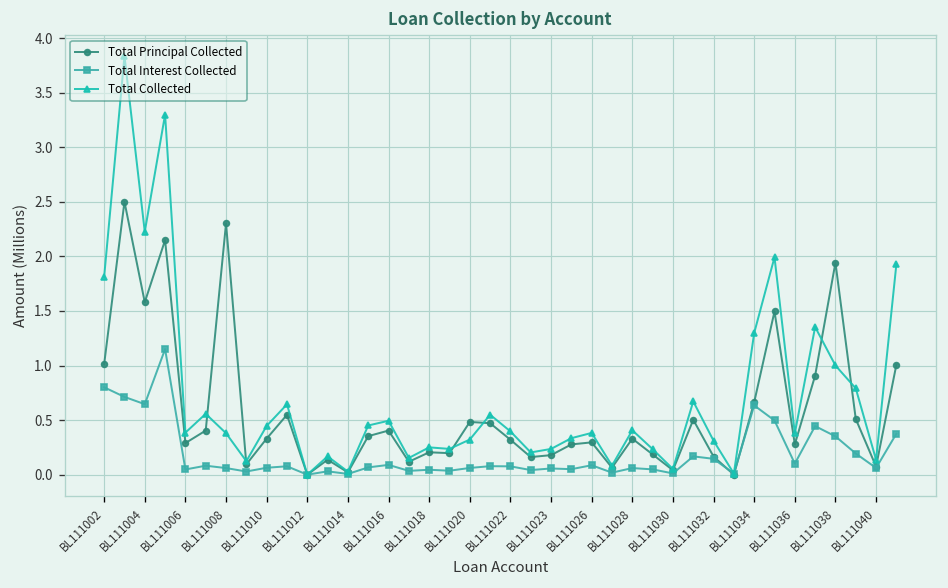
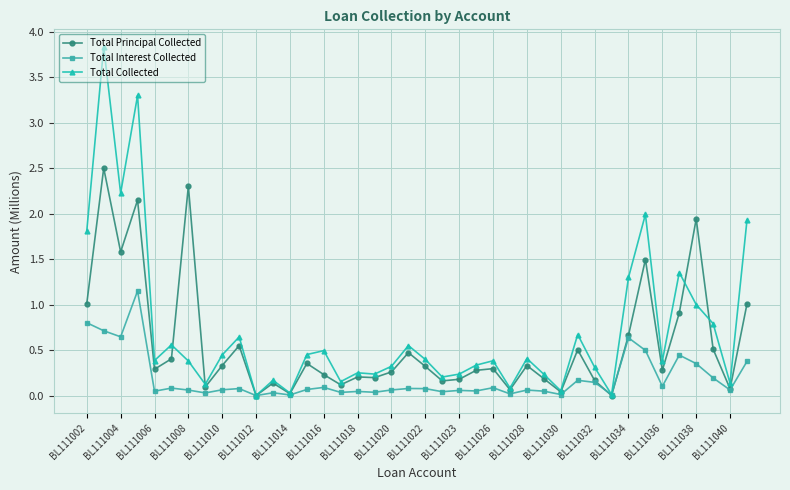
  {
    "Total Principal Collected": {
      "BL111002": 1.0,
      "BL111004": 1.6,
      "BL111006": 0.3,
      "BL111008": 2.3,
      "BL111010": 0.3,
-     "BL111016": 0.4,
+     "BL111016": 0.2,
      "BL111018": 0.2,
-     "BL111020": 0.5,
+     "BL111020": 0.3,
      "BL111022": 0.3,
      "BL111023": 0.2,
      "BL111026": 0.3,
      "BL111028": 0.3,
      "BL111034": 0.7,
      "BL111036": 0.3,
      "BL111038": 1.9
    }
  }
